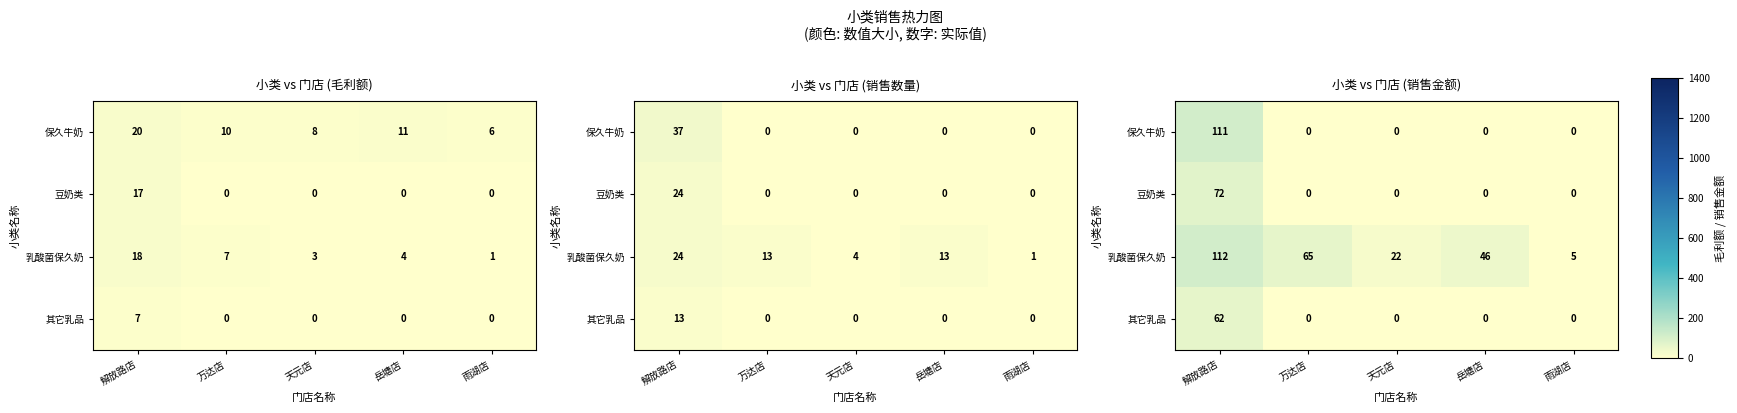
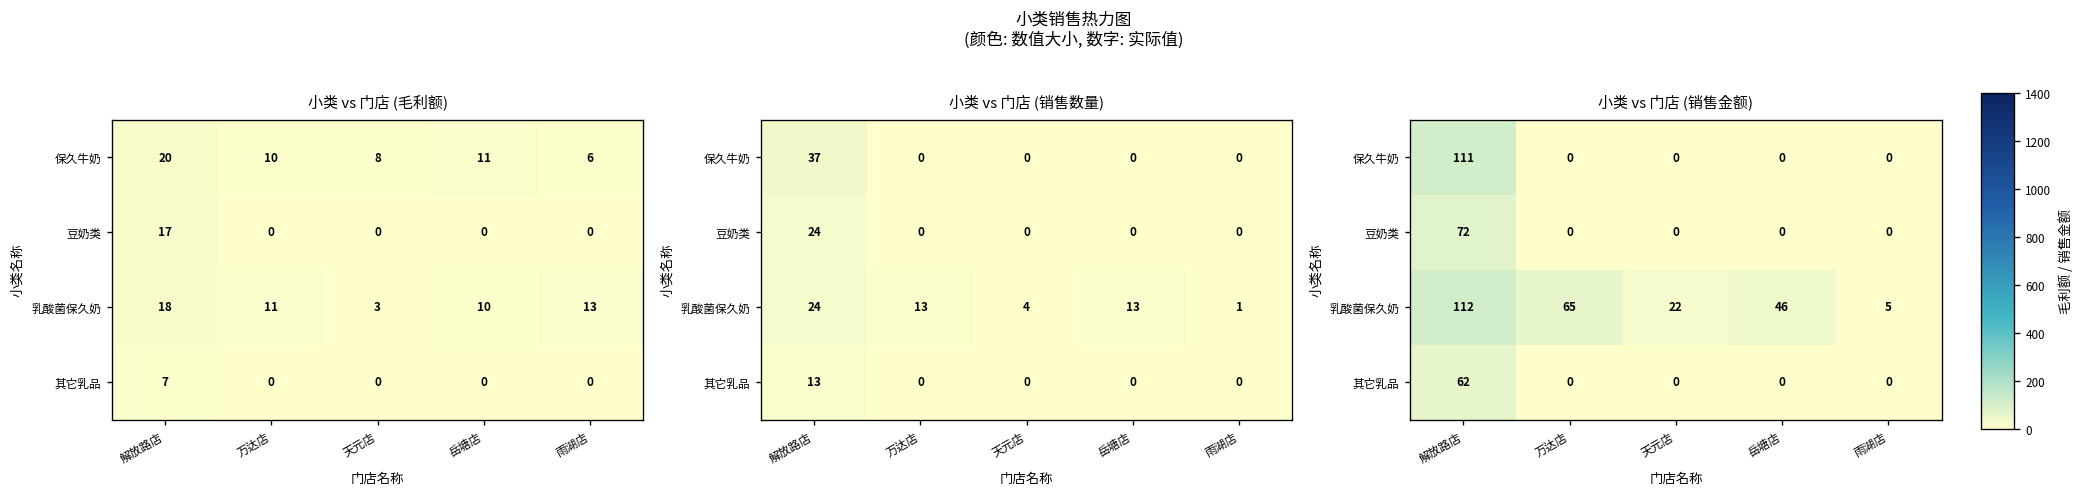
  {
    "小类 vs 门店 (毛利额)": {
      "保久牛奶": {
        "解放路店": 20,
        "万达店": 10,
        "天元店": 8,
        "岳塘店": 11,
        "雨湖店": 6
      },
      "豆奶类": {
        "解放路店": 17,
        "万达店": 0,
        "天元店": 0,
        "岳塘店": 0,
        "雨湖店": 0
      },
      "乳酸菌保久奶": {
        "解放路店": 18,
-       "万达店": 7,
+       "万达店": 11,
        "天元店": 3,
-       "岳塘店": 4,
-       "雨湖店": 1
+       "岳塘店": 10,
+       "雨湖店": 13
      },
      "其它乳品": {
        "解放路店": 7,
        "万达店": 0,
        "天元店": 0,
        "岳塘店": 0,
        "雨湖店": 0
      }
    },
    "小类 vs 门店 (销售数量)": {
      "保久牛奶": {
        "解放路店": 37,
        "万达店": 0,
        "天元店": 0,
        "岳塘店": 0,
        "雨湖店": 0
      },
      "豆奶类": {
        "解放路店": 24,
        "万达店": 0,
        "天元店": 0,
        "岳塘店": 0,
        "雨湖店": 0
      },
      "乳酸菌保久奶": {
        "解放路店": 24,
        "万达店": 13,
        "天元店": 4,
        "岳塘店": 13,
        "雨湖店": 1
      },
      "其它乳品": {
        "解放路店": 13,
        "万达店": 0,
        "天元店": 0,
        "岳塘店": 0,
        "雨湖店": 0
      }
    },
    "小类 vs 门店 (销售金额)": {
      "保久牛奶": {
        "解放路店": 111,
        "万达店": 0,
        "天元店": 0,
        "岳塘店": 0,
        "雨湖店": 0
      },
      "豆奶类": {
        "解放路店": 72,
        "万达店": 0,
        "天元店": 0,
        "岳塘店": 0,
        "雨湖店": 0
      },
      "乳酸菌保久奶": {
        "解放路店": 112,
        "万达店": 65,
        "天元店": 22,
        "岳塘店": 46,
        "雨湖店": 5
      },
      "其它乳品": {
        "解放路店": 62,
        "万达店": 0,
        "天元店": 0,
        "岳塘店": 0,
        "雨湖店": 0
      }
    }
  }
